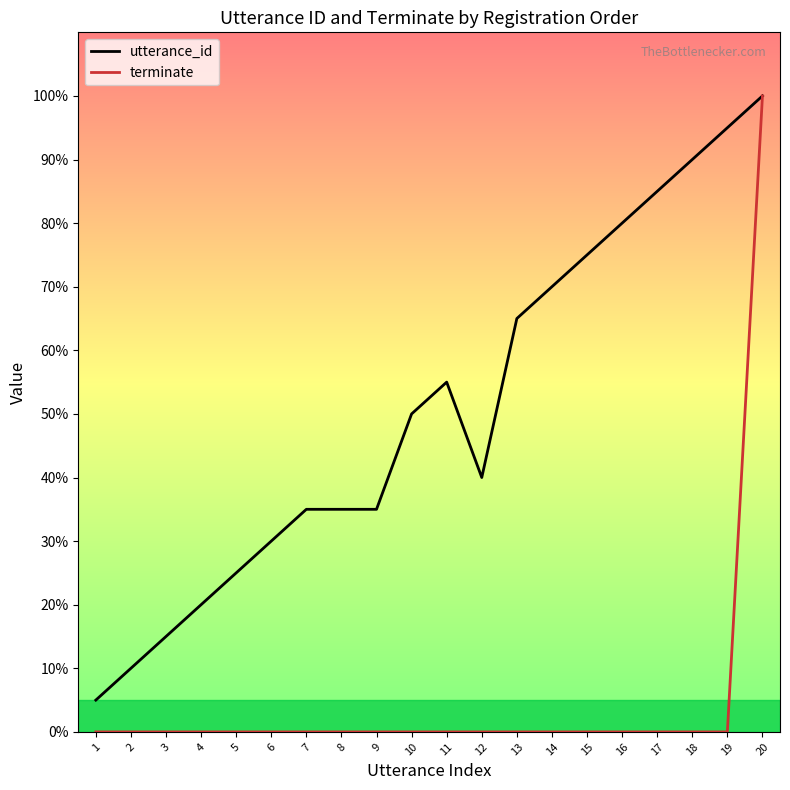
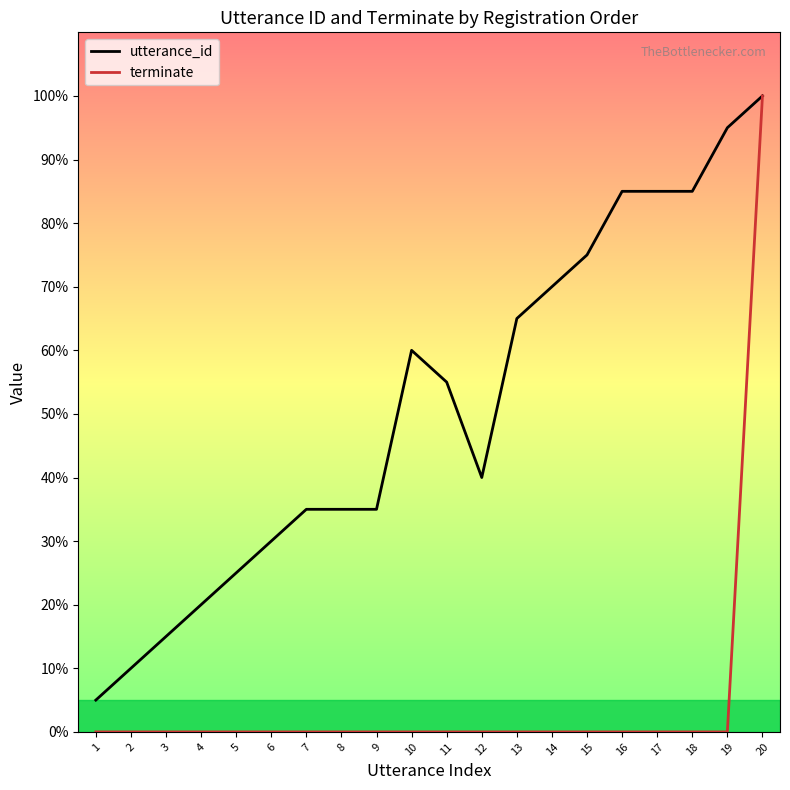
  {
    "utterance_id": {
      "2": "10%",
      "3": "15%",
      "4": "20%",
      "5": "25%",
      "6": "30%",
      "7": "35%",
      "8": "35%",
      "9": "35%",
-     "10": "50%",
+     "10": "60%",
      "11": "55%",
      "12": "40%",
      "13": "65%",
      "14": "70%",
      "15": "75%",
-     "16": "80%",
+     "16": "85%",
      "17": "85%",
-     "18": "90%",
+     "18": "85%",
      "19": "95%"
    }
  }
